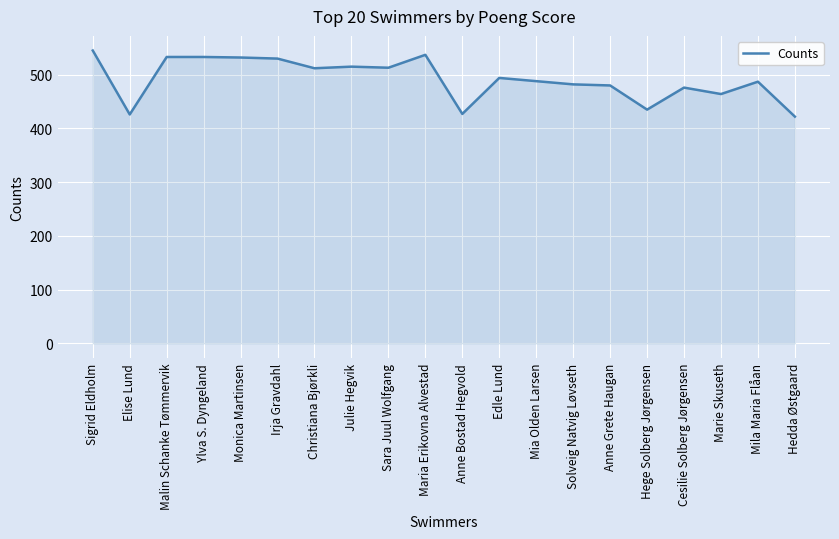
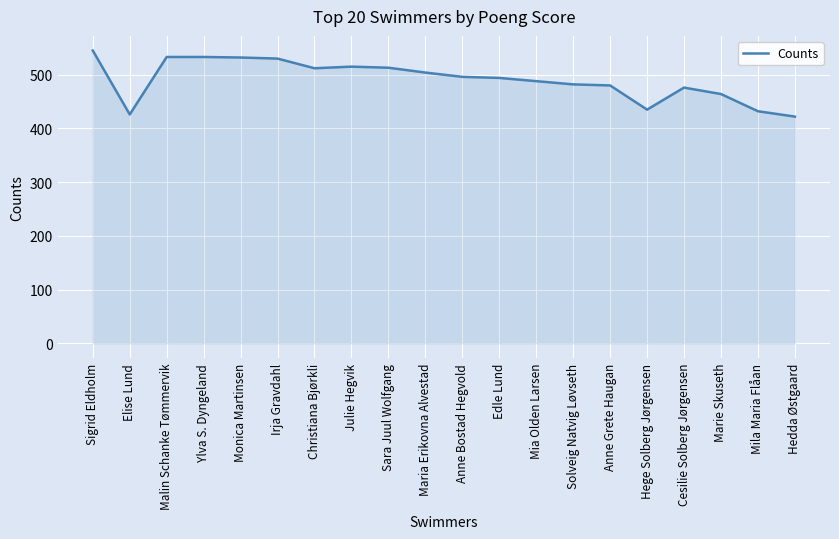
  {
    "Sigrid Eldholm": 550,
    "Elise Lund": 430,
    "Malin Schanke Tømmervik": 530,
    "Ylva S. Dyngeland": 530,
    "Monica Martinsen": 530,
    "Irja Gravdahl": 530,
    "Christiana Bjørkli": 510,
    "Julie Hegvik": 520,
    "Sara Juul Wolfgang": 510,
-   "Maria Erikovna Alvestad": 540,
-   "Anne Bostad Hegvold": 430,
+   "Maria Erikovna Alvestad": 500,
+   "Anne Bostad Hegvold": 500,
    "Edle Lund": 490,
    "Mia Olden Larsen": 490,
    "Solveig Natvig Løvseth": 480,
    "Anne Grete Haugan": 480,
    "Hege Solberg Jørgensen": 440,
    "Cesilie Solberg Jørgensen": 480,
    "Marie Skuseth": 460,
-   "Mila Maria Flåan": 490,
+   "Mila Maria Flåan": 430,
    "Hedda Østgaard": 420
  }
